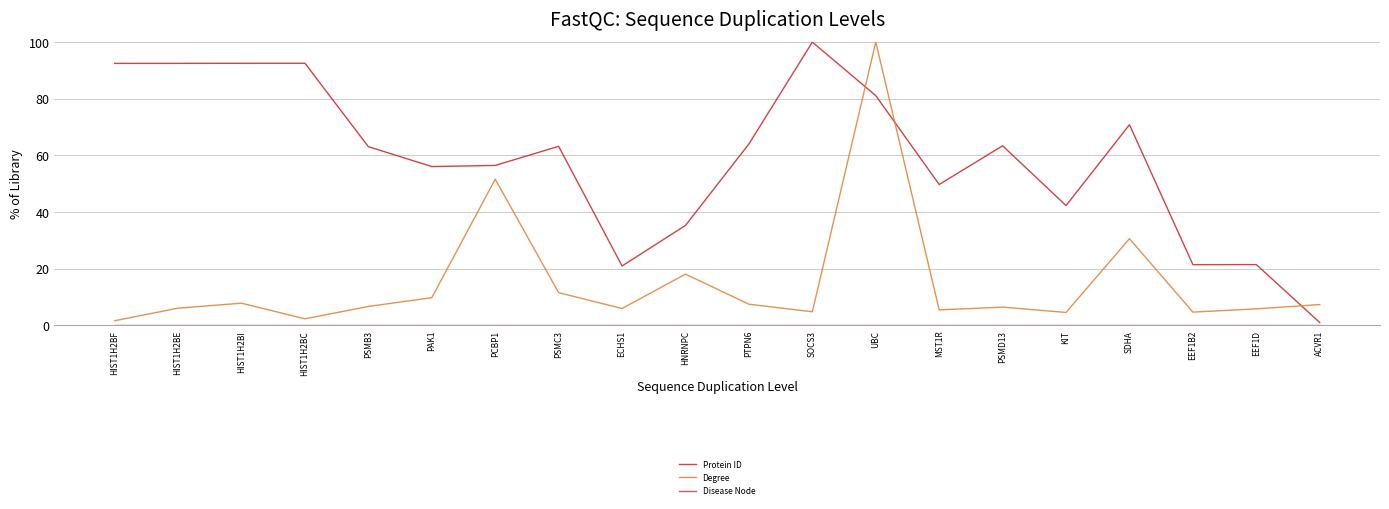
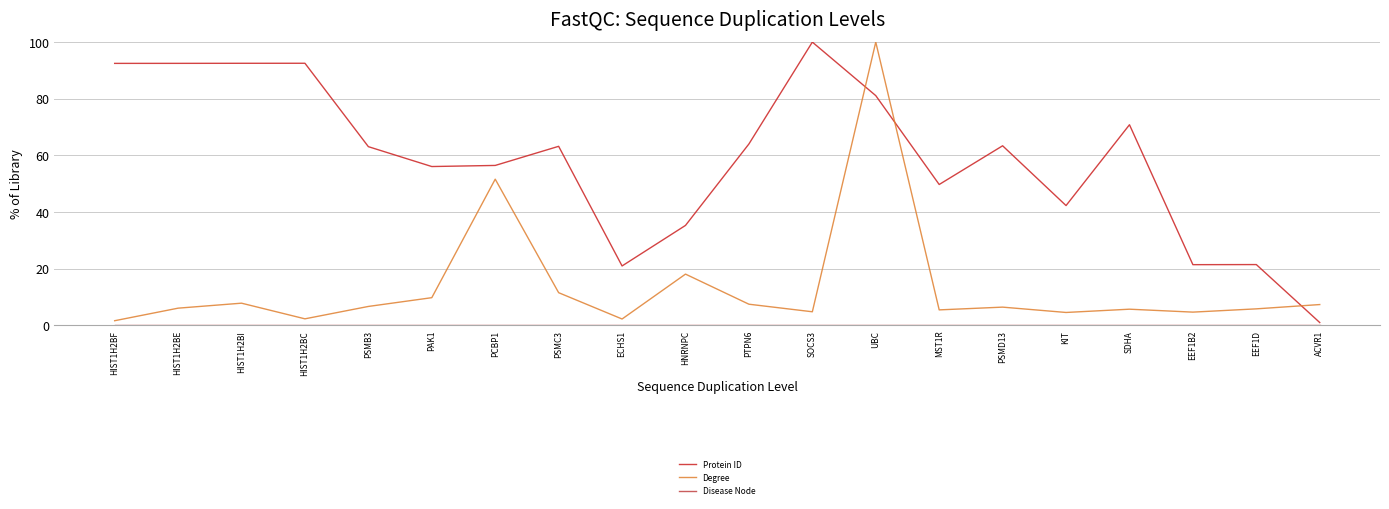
  {
    "Degree": {
      "HIST1H2BF": 2,
      "HIST1H2BE": 6,
      "HIST1H2BI": 8,
      "HIST1H2BC": 2,
      "PSMB3": 7,
      "PAK1": 10,
      "PCBP1": 52,
      "PSMC3": 12,
-     "ECHS1": 6,
+     "ECHS1": 2,
      "HNRNPC": 18,
      "PTPN6": 7,
      "SOCS3": 5,
      "UBC": 100,
      "MST1R": 5,
      "PSMD13": 6,
      "KIT": 5,
-     "SDHA": 31,
+     "SDHA": 6,
      "EEF1B2": 5,
      "EEF1D": 6,
      "ACVR1": 7
    }
  }
